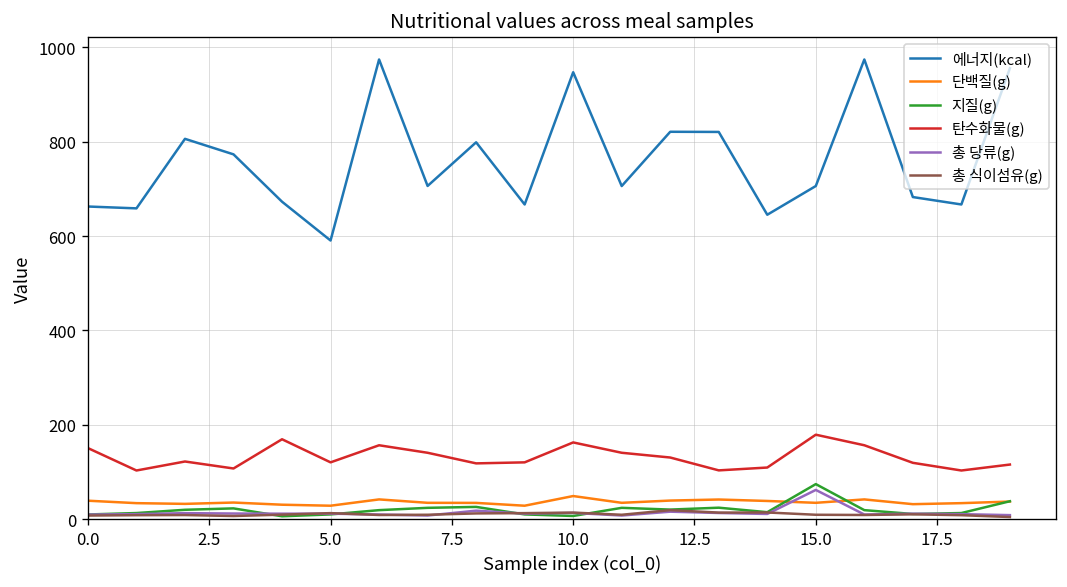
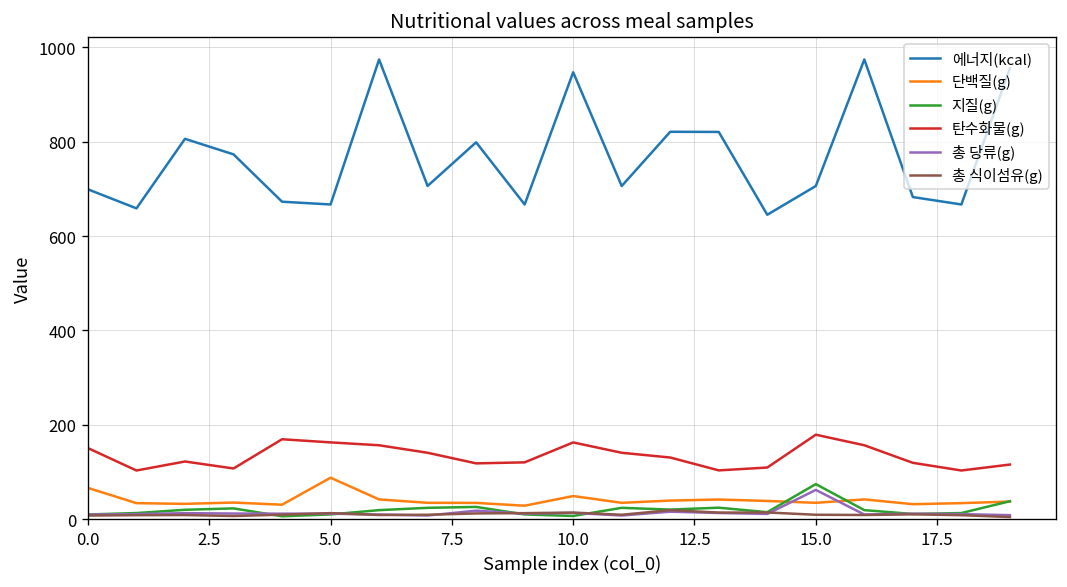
  {
    "에너지(kcal)": {
-     "0.0": 660,
-     "5.0": 590,
+     "0.0": 700,
+     "5.0": 670,
      "10.0": 950,
      "15.0": 710
    },
    "단백질(g)": {
-     "0.0": 40,
-     "5.0": 30,
+     "0.0": 70,
+     "5.0": 90,
      "10.0": 50,
      "15.0": 30
    },
    "지질(g)": {
      "15.0": 70
    },
    "탄수화물(g)": {
      "0.0": 150,
-     "5.0": 120,
+     "5.0": 160,
      "10.0": 160,
      "15.0": 180
    },
    "총 당류(g)": {
      "15.0": 60
    },
    "총 식이섬유(g)": {
      "15.0": 10
    }
  }
